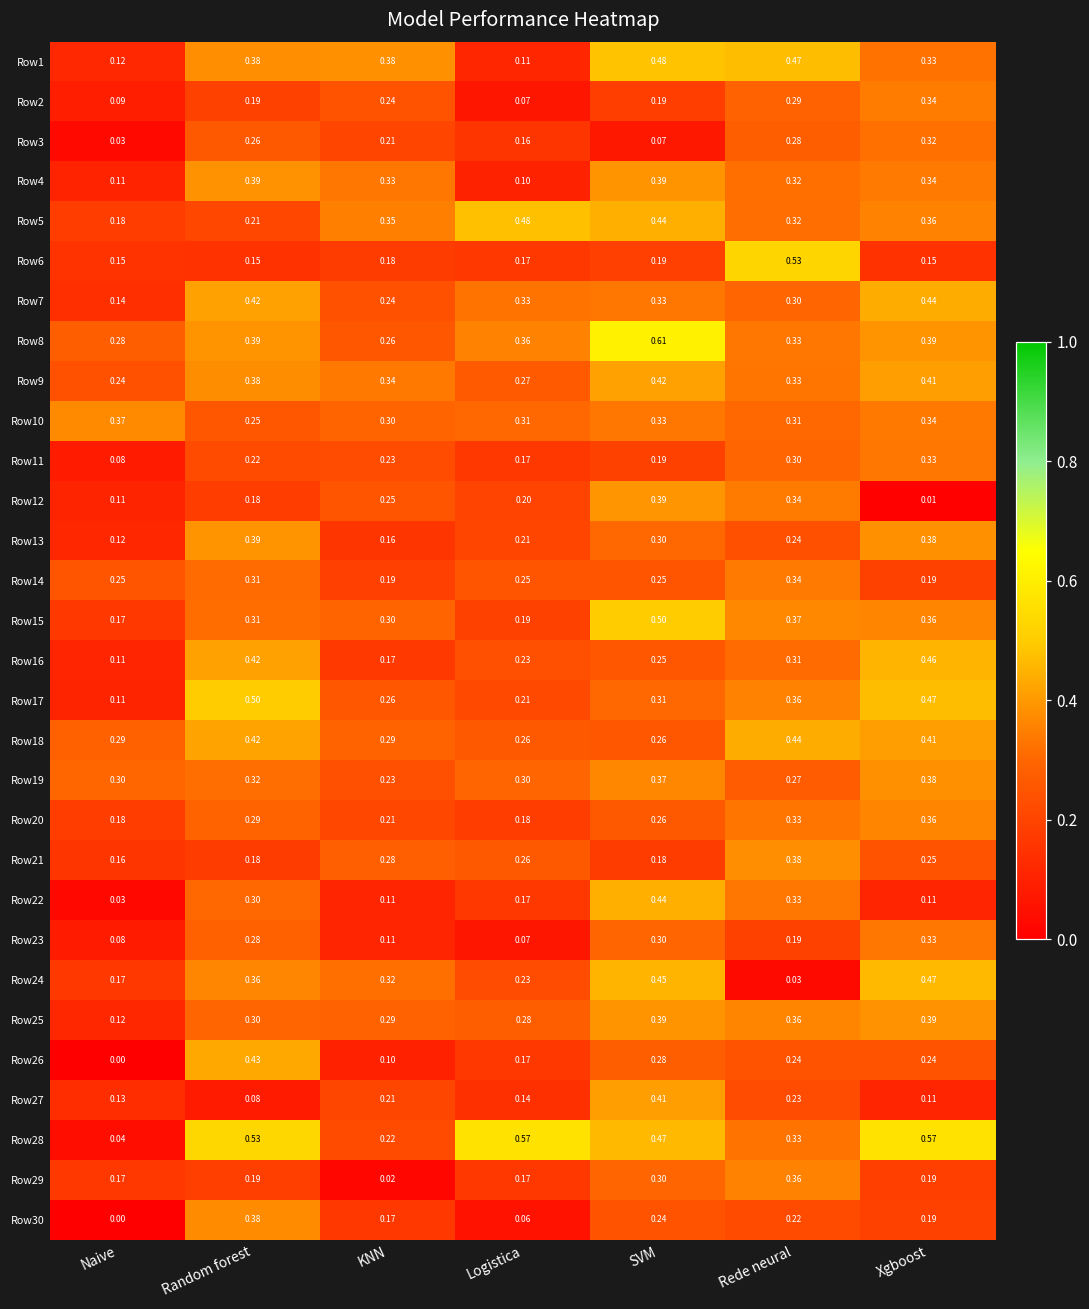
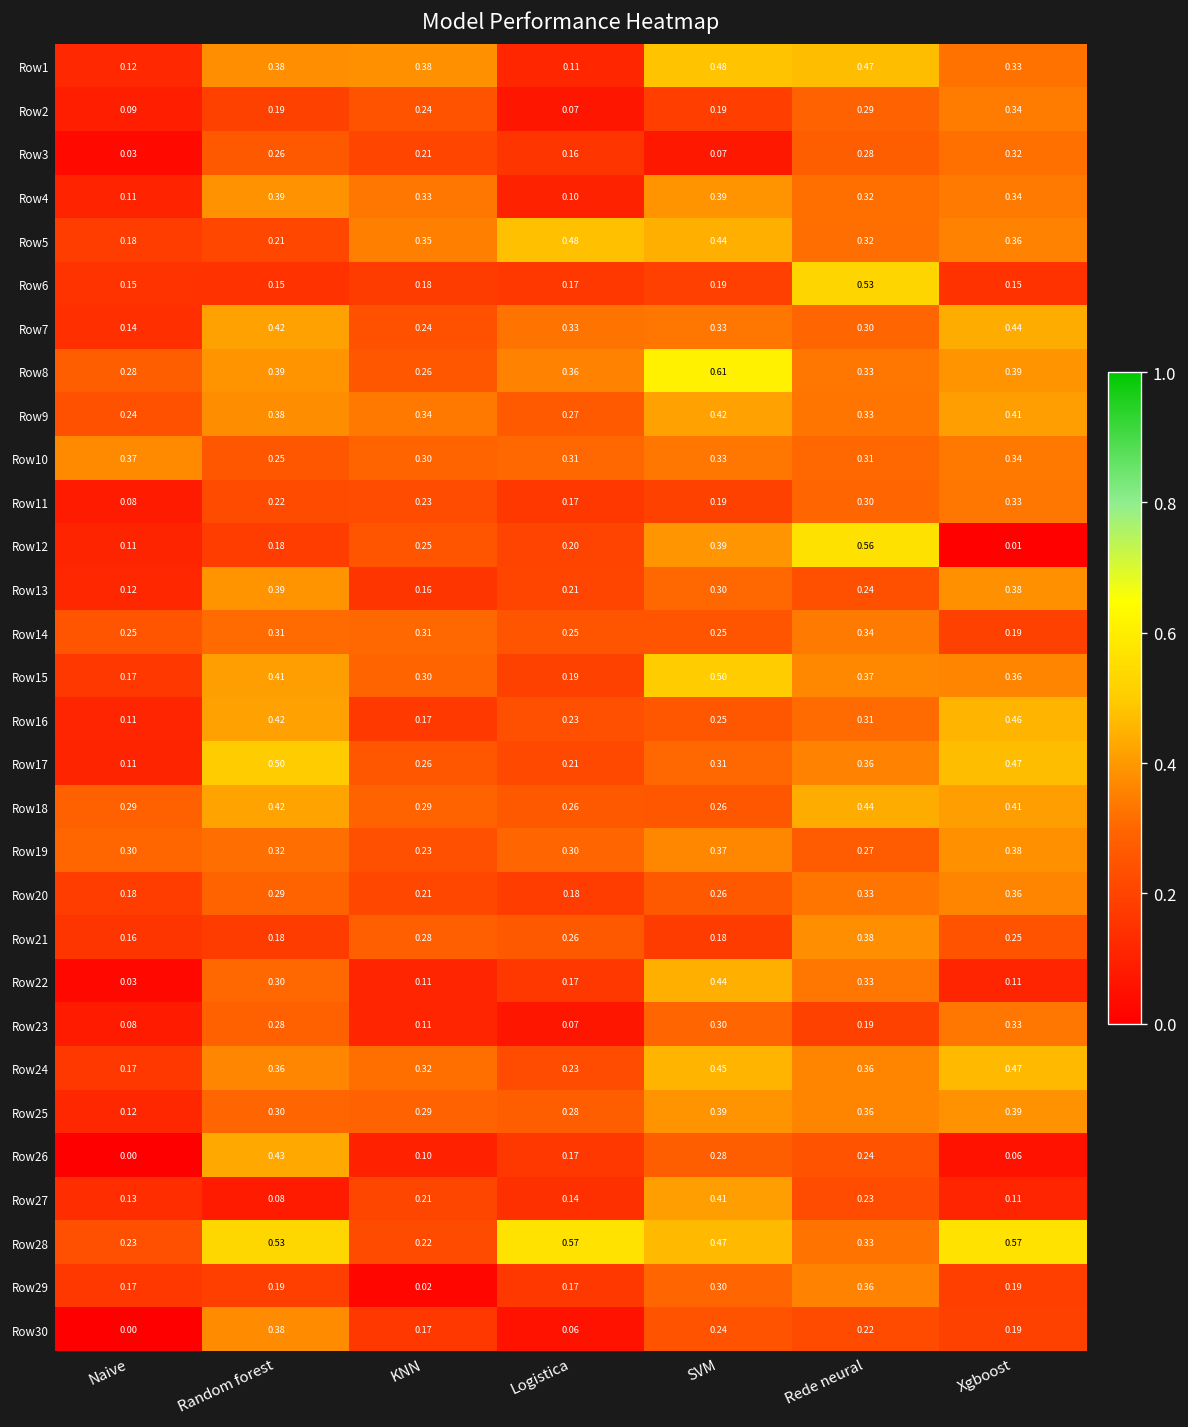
  {
    "Row12": {
      "Naive": 0.11,
      "Random forest": 0.18,
      "KNN": 0.25,
      "Logistica": 0.20,
      "SVM": 0.39,
-     "Rede neural": 0.34,
+     "Rede neural": 0.56,
      "Xgboost": 0.01
    },
    "Row14": {
      "Naive": 0.25,
      "Random forest": 0.31,
-     "KNN": 0.19,
+     "KNN": 0.31,
      "Logistica": 0.25,
      "SVM": 0.25,
      "Rede neural": 0.34,
      "Xgboost": 0.19
    },
    "Row15": {
      "Naive": 0.17,
-     "Random forest": 0.31,
+     "Random forest": 0.41,
      "KNN": 0.30,
      "Logistica": 0.19,
      "SVM": 0.50,
      "Rede neural": 0.37,
      "Xgboost": 0.36
    },
    "Row24": {
      "Naive": 0.17,
      "Random forest": 0.36,
      "KNN": 0.32,
      "Logistica": 0.23,
      "SVM": 0.45,
-     "Rede neural": 0.03,
+     "Rede neural": 0.36,
      "Xgboost": 0.47
    },
    "Row26": {
      "Naive": 0.00,
      "Random forest": 0.43,
      "KNN": 0.10,
      "Logistica": 0.17,
      "SVM": 0.28,
      "Rede neural": 0.24,
-     "Xgboost": 0.24
+     "Xgboost": 0.06
    },
    "Row28": {
-     "Naive": 0.04,
+     "Naive": 0.23,
      "Random forest": 0.53,
      "KNN": 0.22,
      "Logistica": 0.57,
      "SVM": 0.47,
      "Rede neural": 0.33,
      "Xgboost": 0.57
    }
  }
